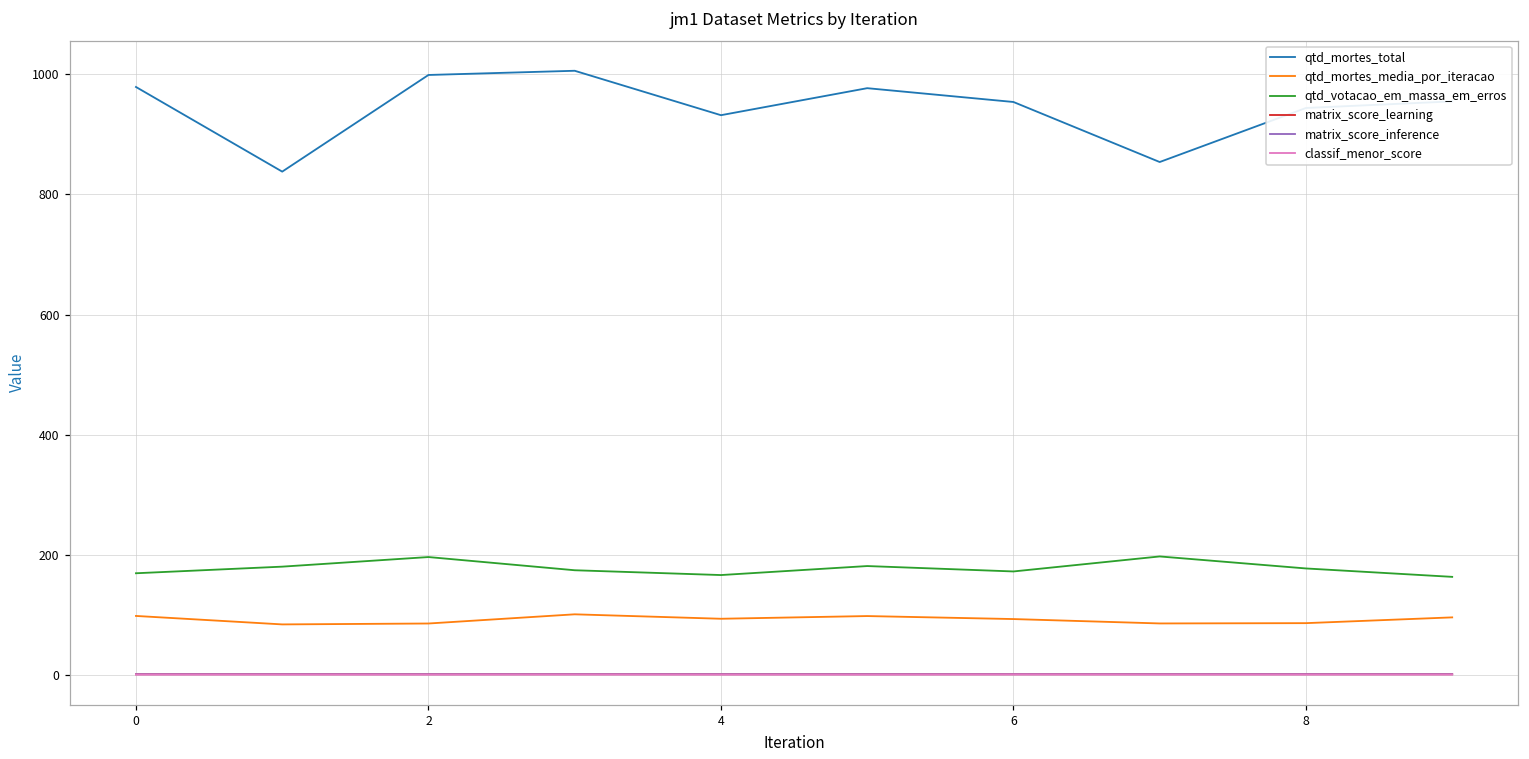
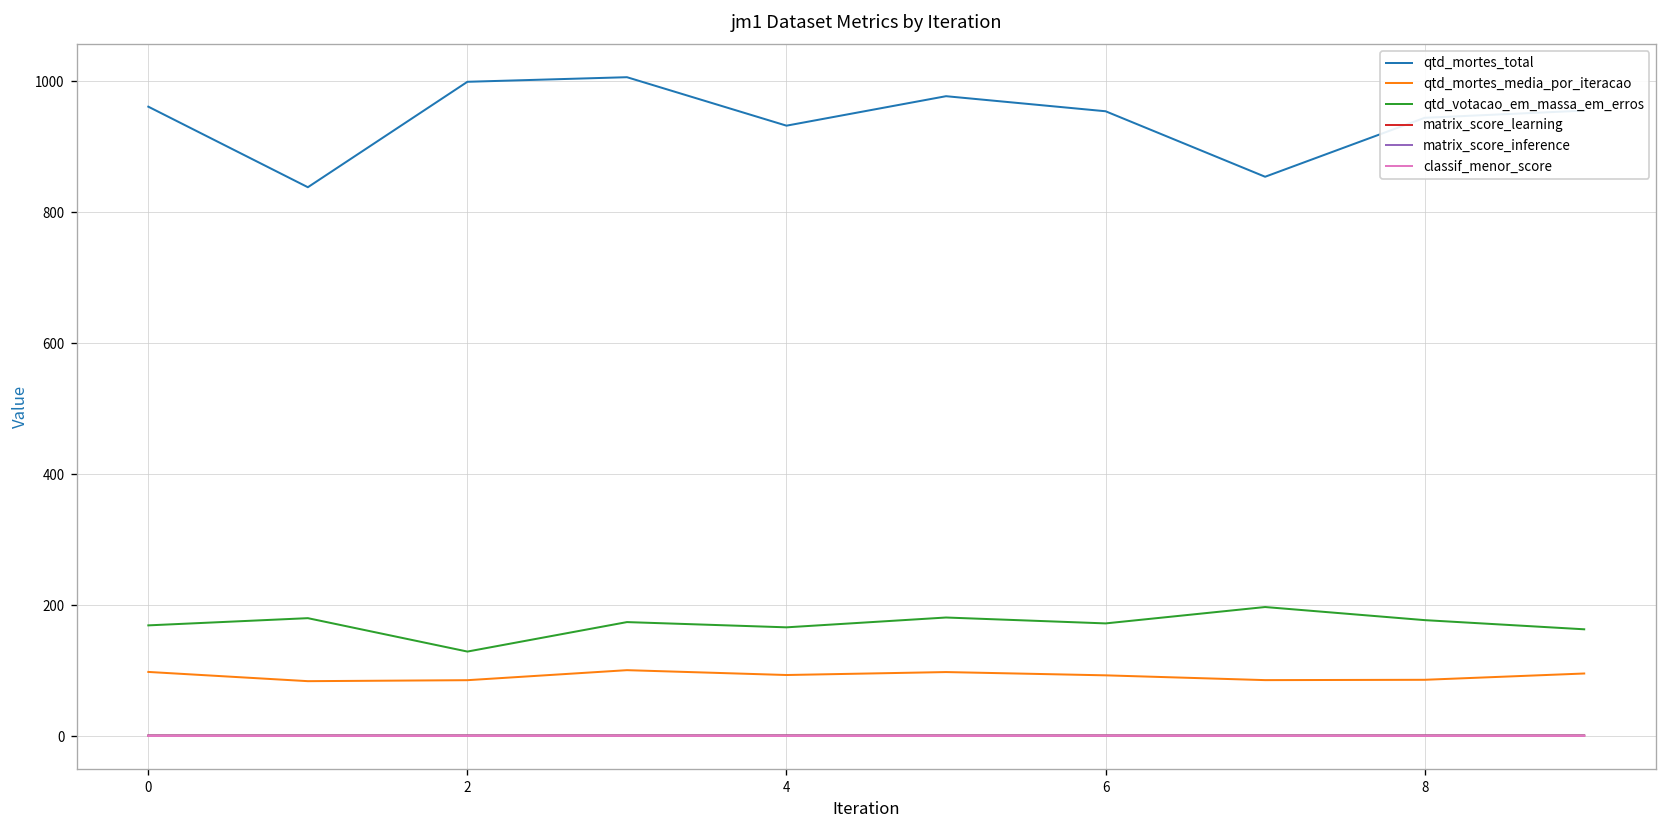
  {
    "qtd_mortes_total": {
-     "0": 980,
+     "0": 960,
      "2": 1000,
      "4": 930,
      "6": 950
    },
    "qtd_mortes_media_por_iteracao": {
      "0": 100,
      "2": 90,
      "4": 90,
      "6": 90,
      "8": 90
    },
    "qtd_votacao_em_massa_em_erros": {
      "0": 170,
-     "2": 200,
+     "2": 130,
      "4": 170,
      "6": 170,
      "8": 180
    },
    "classif_menor_score": {
      "0": 0,
      "2": 0,
      "4": 0,
      "6": 0,
      "8": 0
    }
  }
